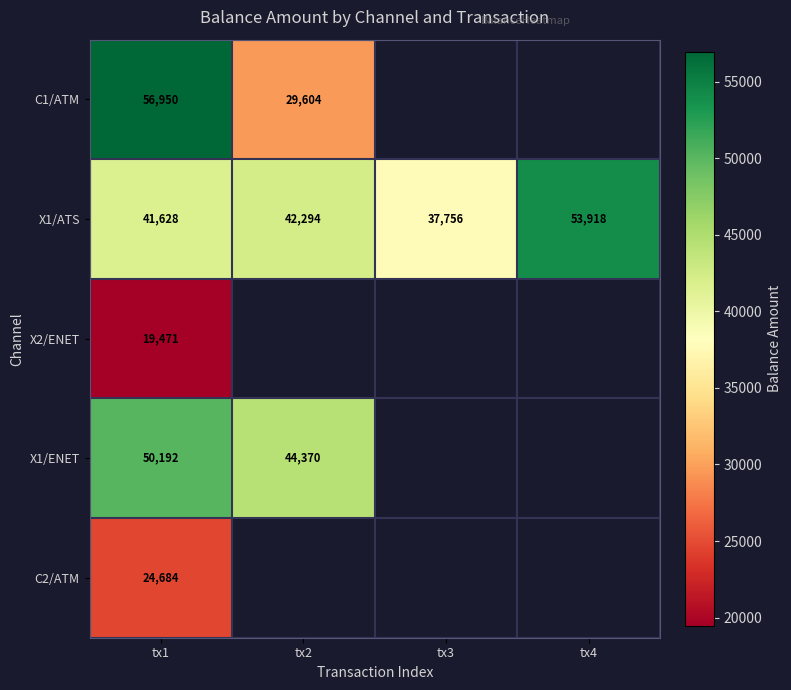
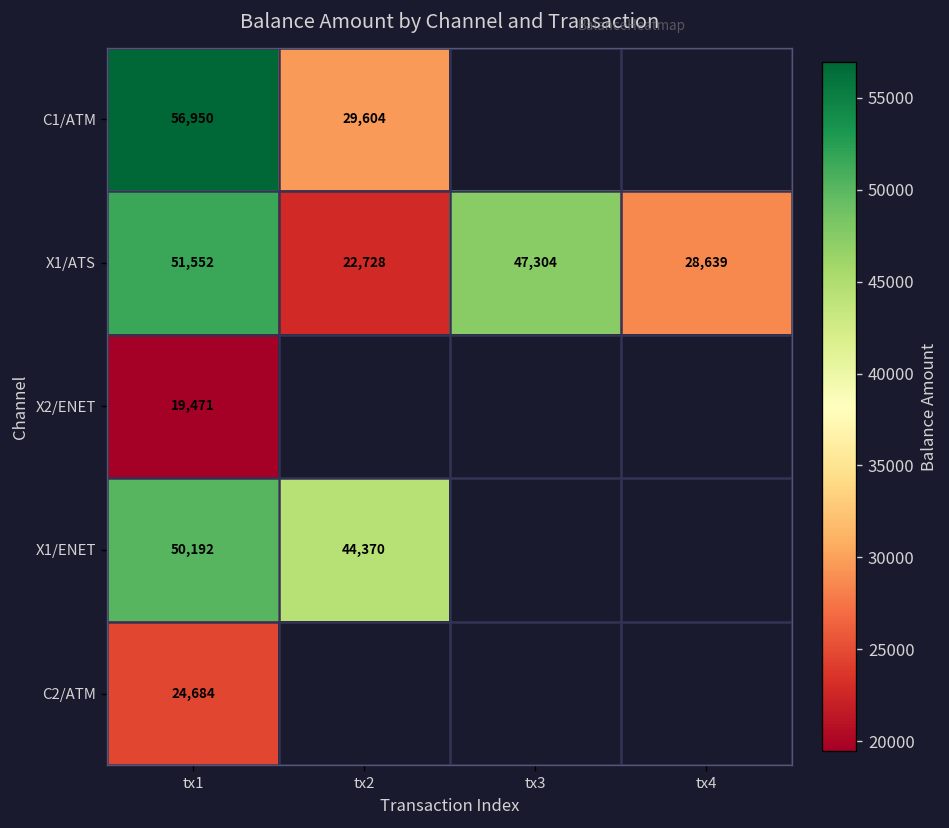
  {
    "C1/ATM": {
      "tx1": "56,950",
      "tx2": "29,604"
    },
    "X1/ATS": {
-     "tx1": "41,628",
-     "tx2": "42,294",
-     "tx3": "37,756",
-     "tx4": "53,918"
+     "tx1": "51,552",
+     "tx2": "22,728",
+     "tx3": "47,304",
+     "tx4": "28,639"
    },
    "X2/ENET": {
      "tx1": "19,471"
    },
    "X1/ENET": {
      "tx1": "50,192",
      "tx2": "44,370"
    },
    "C2/ATM": {
      "tx1": "24,684"
    }
  }
